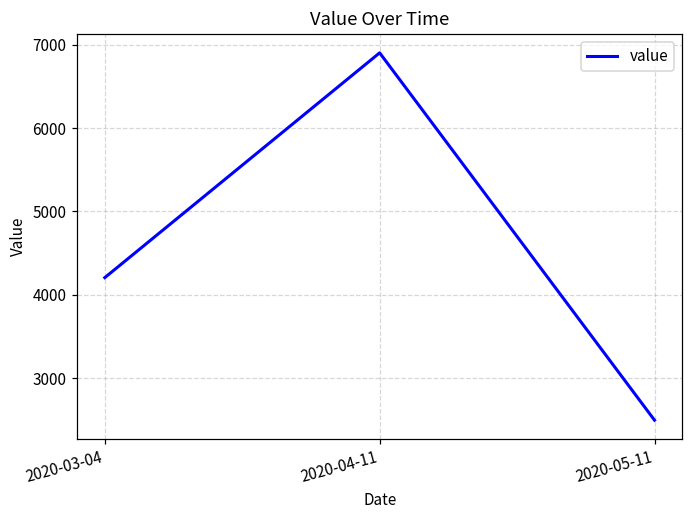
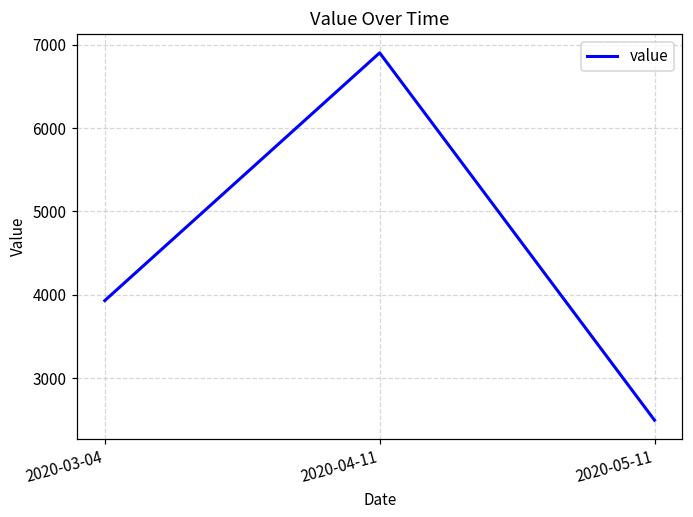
  {
-   "2020-03-04": 4200,
+   "2020-03-04": 3900,
    "2020-04-11": 6900,
    "2020-05-11": 2500
  }
